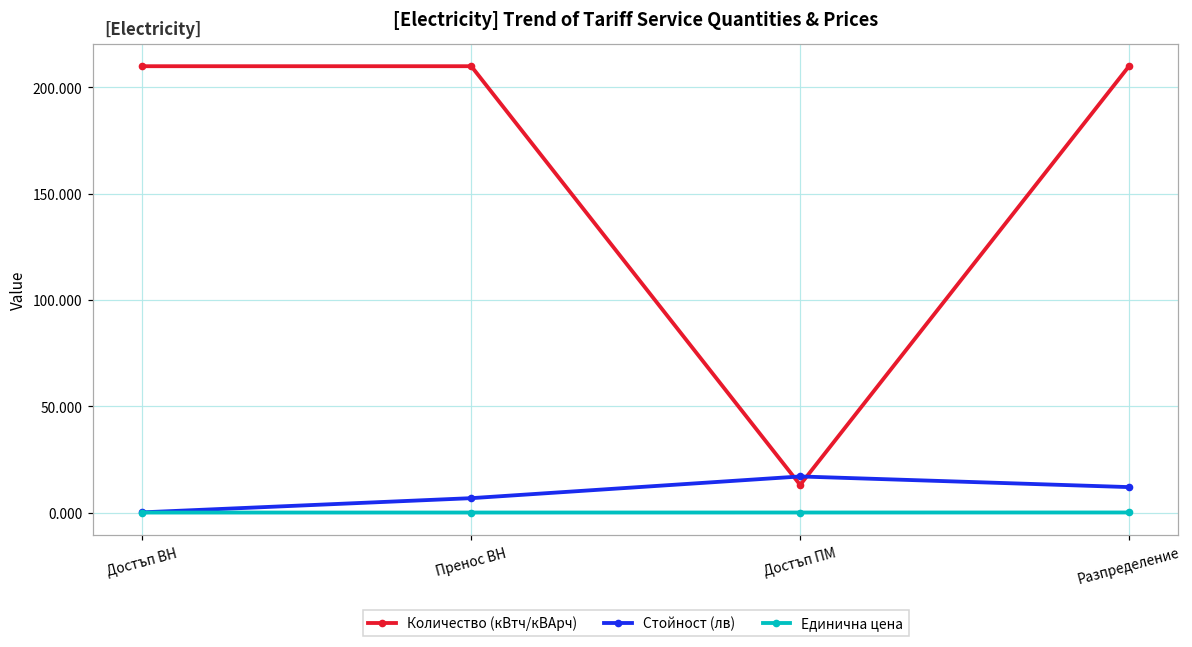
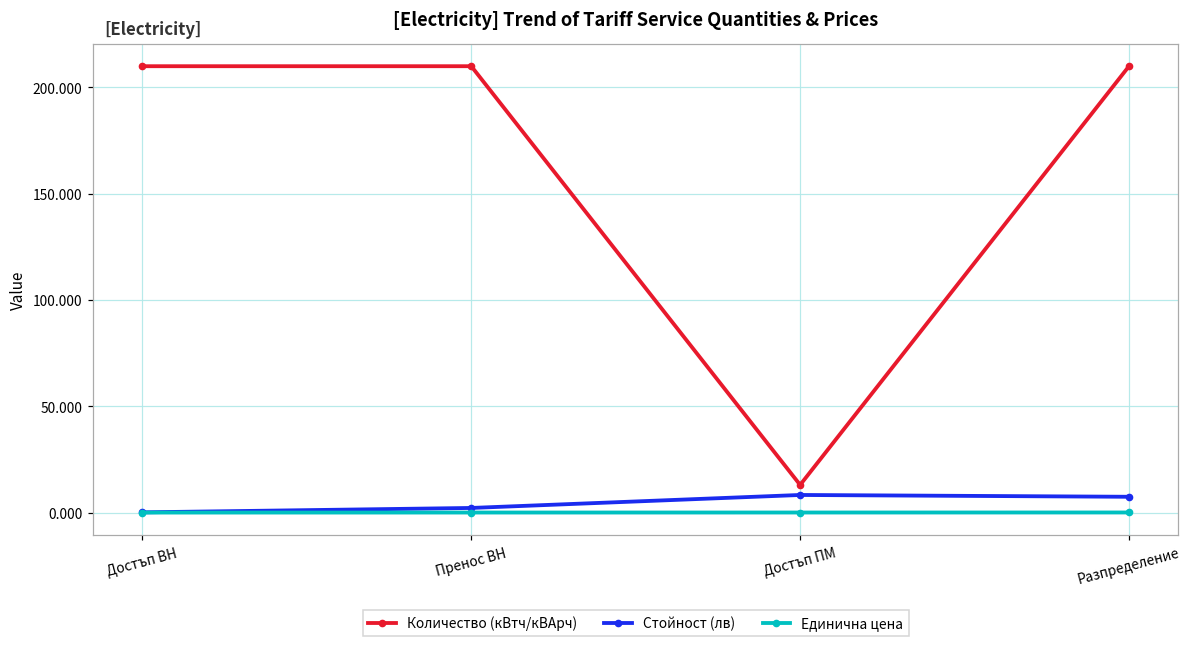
  {
    "Количество (кВтч/кВАрч)": {
      "Достъп ВН": 210,
      "Пренос ВН": 210,
      "Достъп ПМ": 13,
      "Разпределение": 210
    },
    "Стойност (лв)": {
-     "Пренос ВН": 7,
-     "Достъп ПМ": 17,
-     "Разпределение": 12
+     "Пренос ВН": 2,
+     "Достъп ПМ": 8,
+     "Разпределение": 7
    },
    "Единична цена": {
      "Пренос ВН": 0,
      "Достъп ПМ": 0,
      "Разпределение": 0
    }
  }
